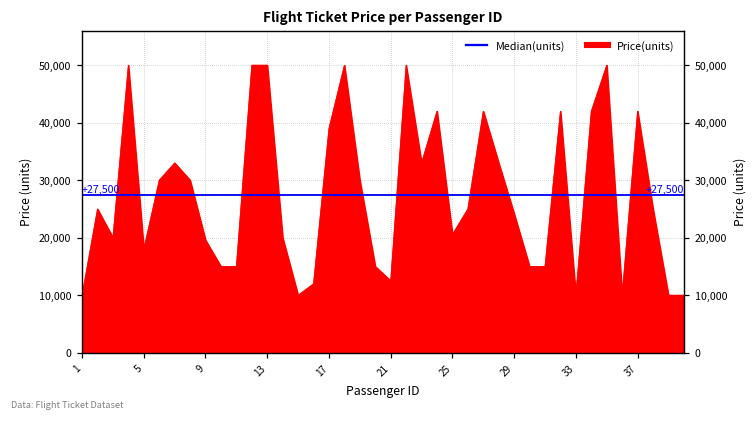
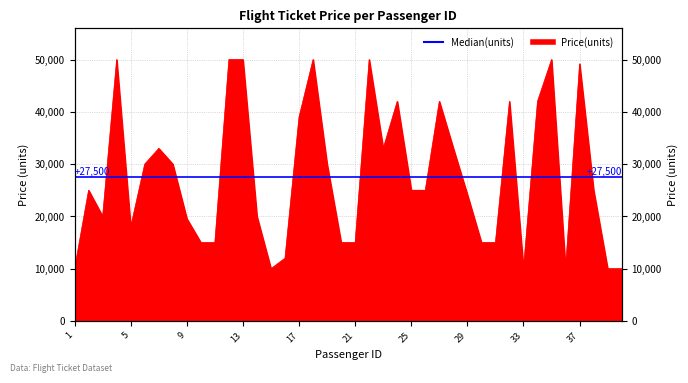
  {
    "1": "10,000",
    "5": "18,000",
    "9": "20,000",
    "13": "50,000",
    "17": "39,000",
-   "21": "13,000",
-   "25": "21,000",
+   "21": "15,000",
+   "25": "25,000",
    "29": "24,000",
    "33": "10,000",
-   "37": "42,000"
+   "37": "49,000"
  }
